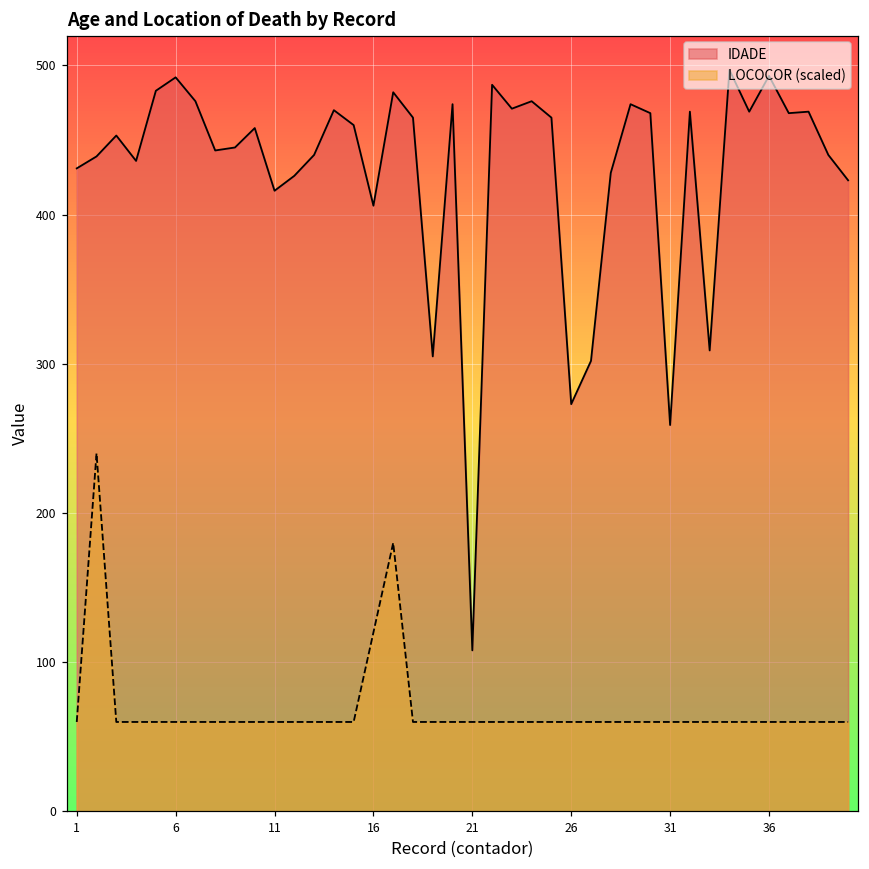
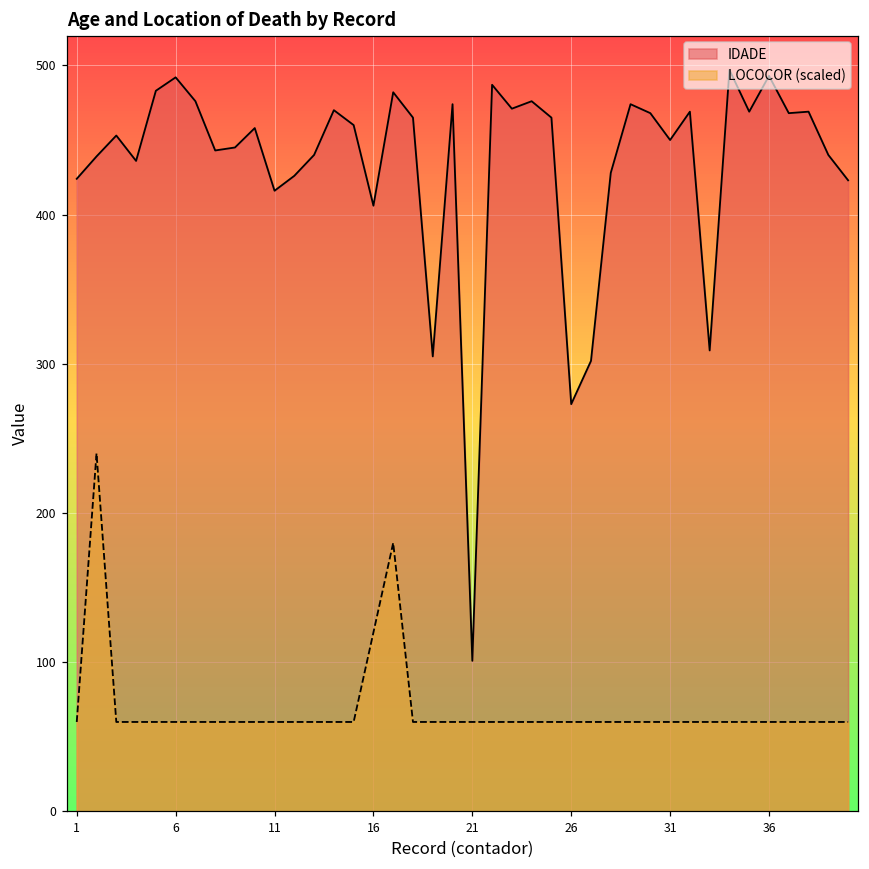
  {
    "IDADE": {
-     "1": 431,
+     "1": 424,
      "6": 492,
      "11": 416,
      "16": 406,
-     "21": 108,
+     "21": 101,
      "26": 273,
-     "31": 259
+     "31": 450
    },
    "LOCOCOR (scaled)": {
      "1": 60,
      "6": 60,
      "11": 60,
      "16": 120,
      "21": 60,
      "26": 60,
      "31": 60,
      "36": 60
    }
  }
